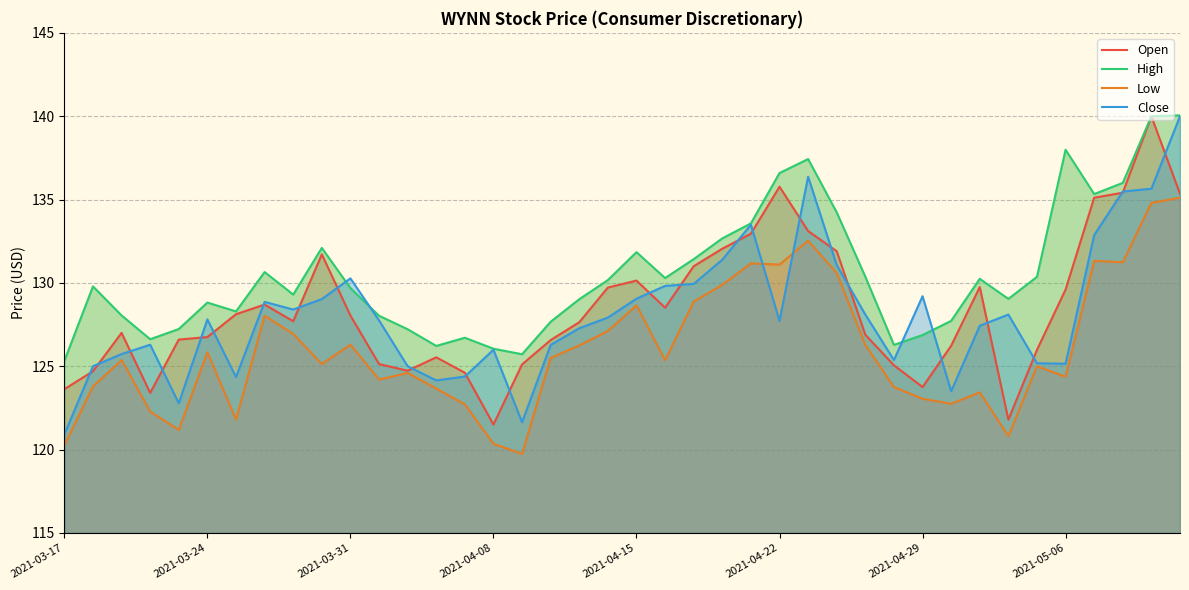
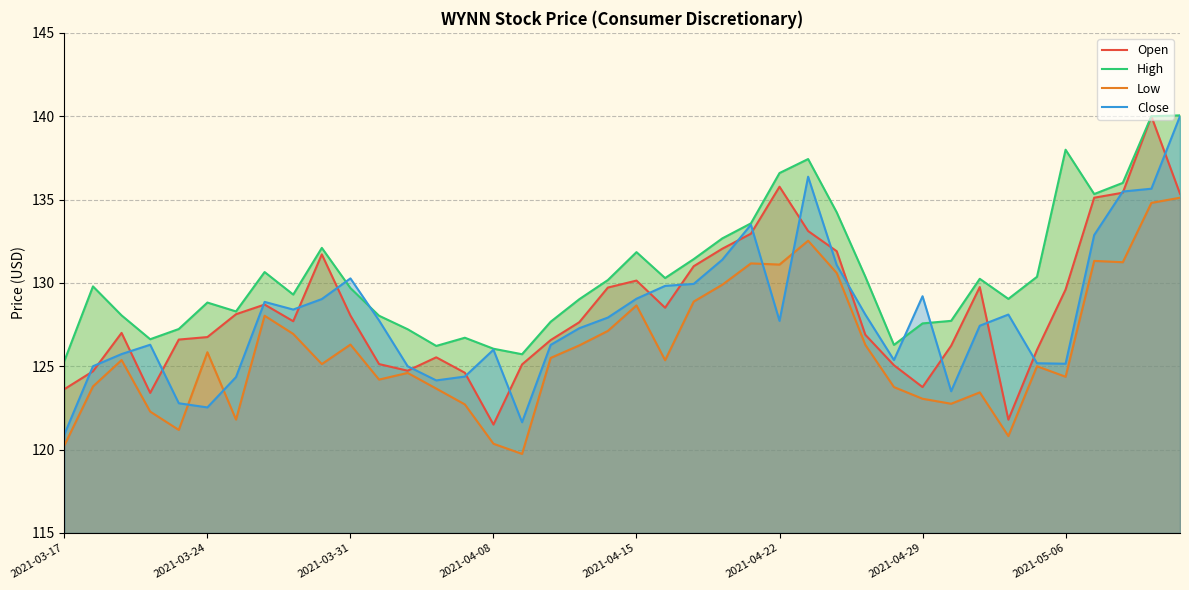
  {
    "High": {
      "2021-03-17": 125.3,
      "2021-03-24": 128.8,
      "2021-03-31": 129.7,
      "2021-04-15": 131.8,
      "2021-04-22": 136.6,
-     "2021-04-29": 126.9,
+     "2021-04-29": 127.6,
      "2021-05-06": 138.0
    },
    "Close": {
      "2021-03-17": 120.9,
-     "2021-03-24": 127.8,
+     "2021-03-24": 122.5,
      "2021-03-31": 130.3,
      "2021-04-15": 129.1,
      "2021-04-22": 127.7,
      "2021-04-29": 129.2,
      "2021-05-06": 125.2
    }
  }
